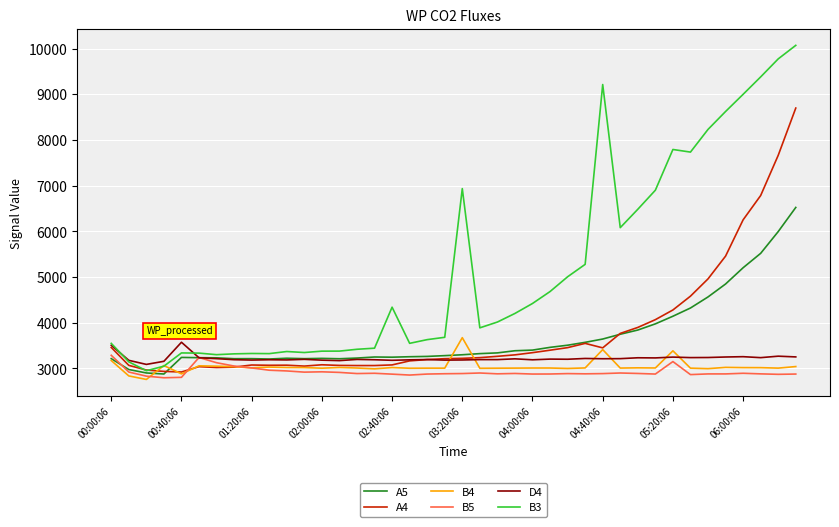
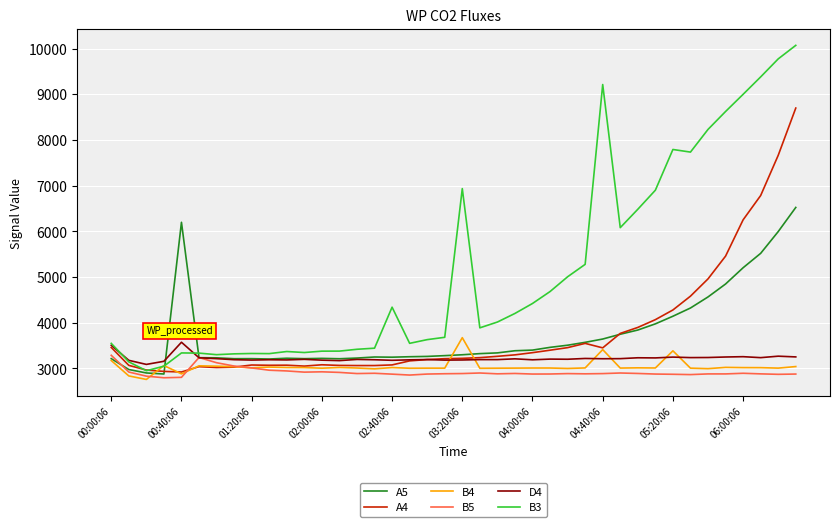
  {
    "A5": {
-     "00:40:06": 3200,
+     "00:40:06": 6200,
      "02:40:06": 3200,
      "03:20:06": 3300,
      "04:40:06": 3600,
      "05:20:06": 4100,
      "06:00:06": 5200
    },
    "A4": {
      "01:20:06": 3100,
      "02:00:06": 3100,
      "02:40:06": 3100,
      "05:20:06": 4300,
      "06:00:06": 6300
    },
    "B4": {
      "02:00:06": 3000,
      "02:40:06": 3000,
      "03:20:06": 3700,
      "04:00:06": 3000,
      "05:20:06": 3400,
      "06:00:06": 3000
    },
    "B5": {
      "00:00:06": 3300,
      "00:40:06": 2800,
      "02:00:06": 2900,
      "02:40:06": 2900,
      "03:20:06": 2900,
      "04:00:06": 2900,
      "04:40:06": 2900,
-     "05:20:06": 3200,
+     "05:20:06": 2900,
      "06:00:06": 2900
    },
    "D4": {
      "00:40:06": 3600,
      "02:40:06": 3200,
      "04:00:06": 3200,
      "04:40:06": 3200,
      "05:20:06": 3200,
      "06:00:06": 3300
    },
    "B3": {
      "00:40:06": 3300,
      "01:20:06": 3300,
      "02:00:06": 3400,
      "02:40:06": 4300,
      "03:20:06": 6900,
      "04:00:06": 4400,
      "04:40:06": 9200,
      "05:20:06": 7800,
      "06:00:06": 9000
    }
  }
